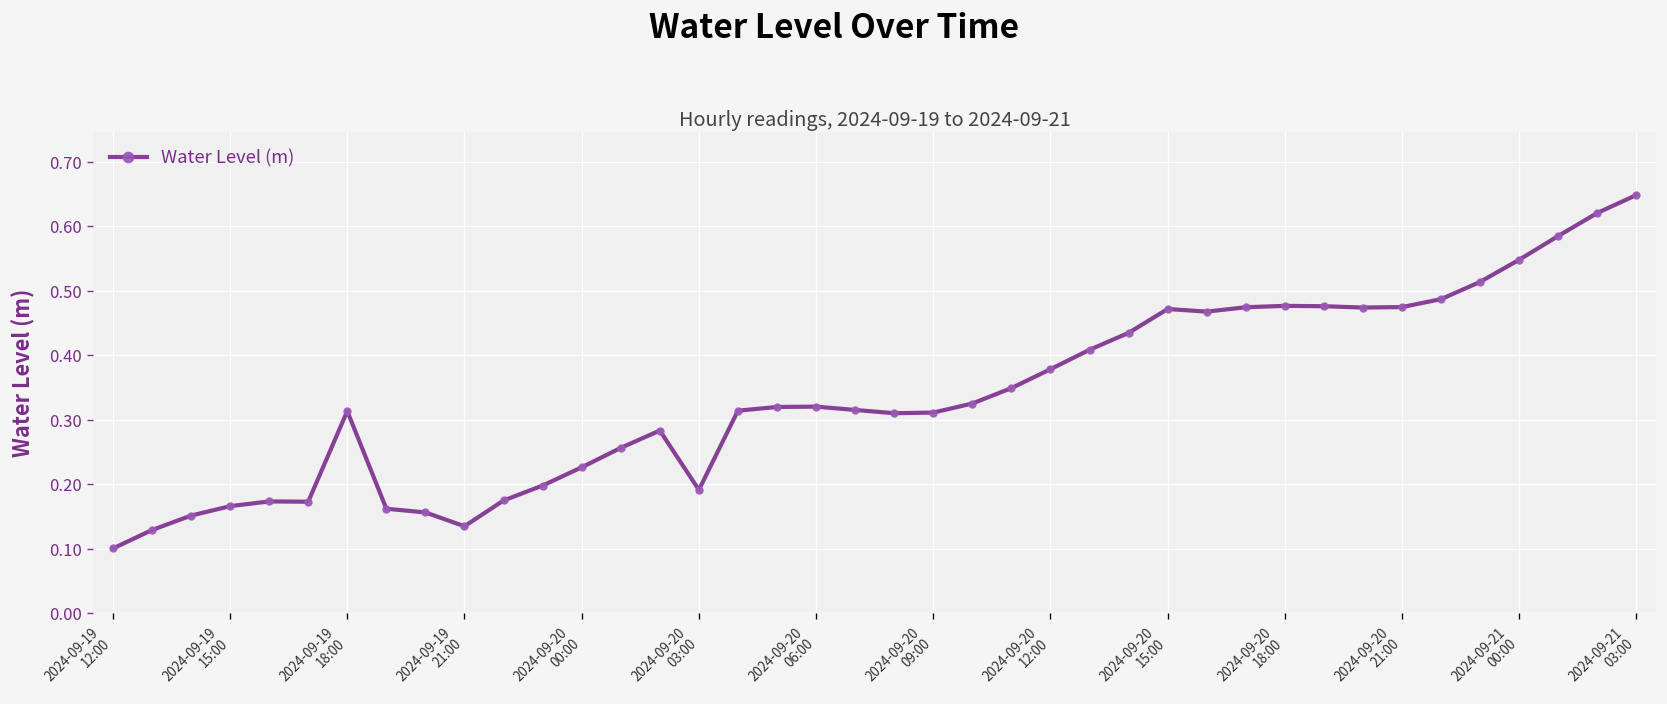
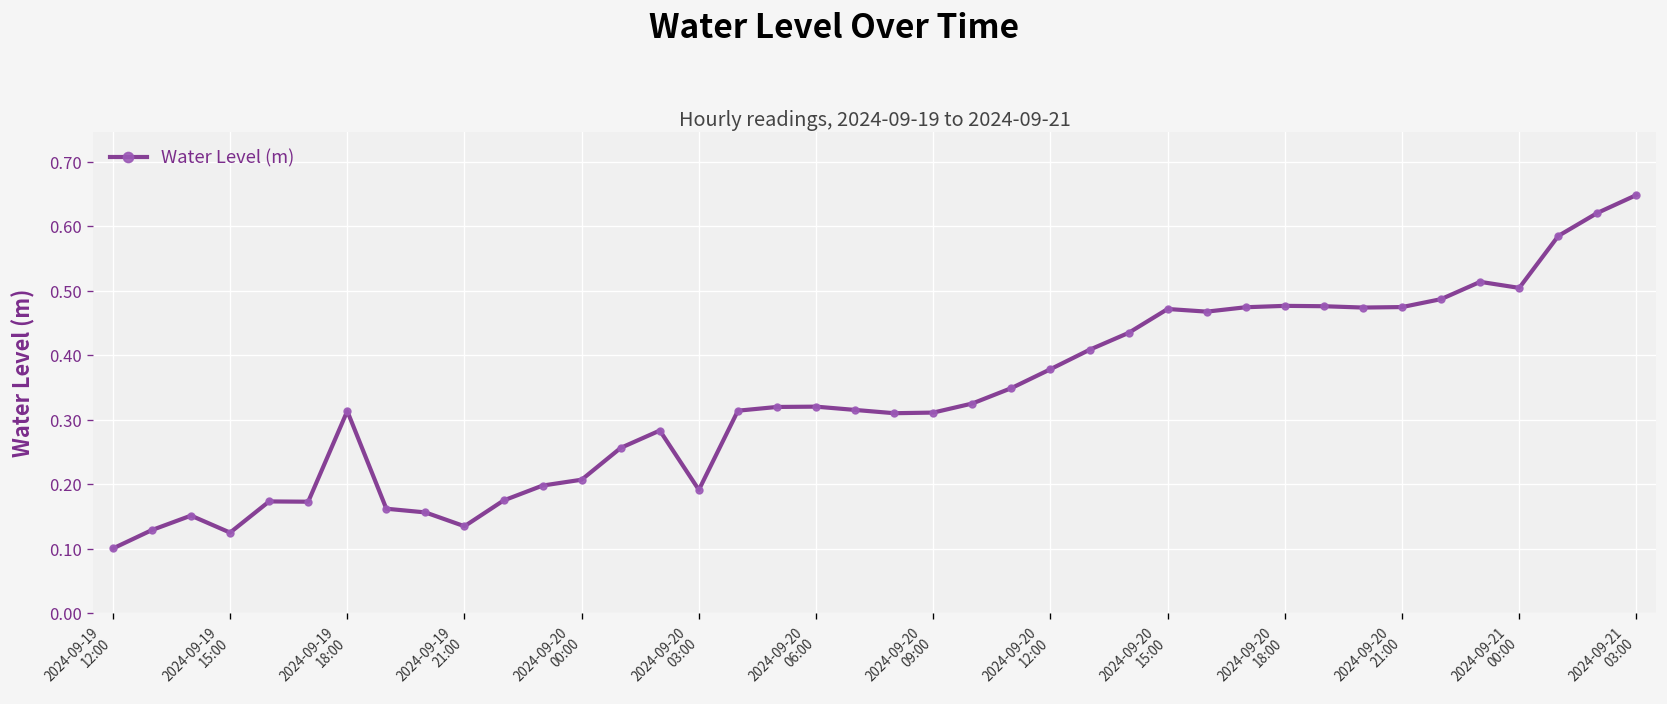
  {
    "2024-09-19 12:00": 0.10,
-   "2024-09-19 15:00": 0.17,
+   "2024-09-19 15:00": 0.13,
    "2024-09-19 18:00": 0.31,
    "2024-09-19 21:00": 0.13,
-   "2024-09-20 00:00": 0.23,
+   "2024-09-20 00:00": 0.21,
    "2024-09-20 03:00": 0.19,
    "2024-09-20 06:00": 0.32,
    "2024-09-20 09:00": 0.31,
    "2024-09-20 12:00": 0.38,
    "2024-09-20 15:00": 0.47,
    "2024-09-20 18:00": 0.48,
    "2024-09-20 21:00": 0.47,
-   "2024-09-21 00:00": 0.55,
+   "2024-09-21 00:00": 0.50,
    "2024-09-21 03:00": 0.65
  }
